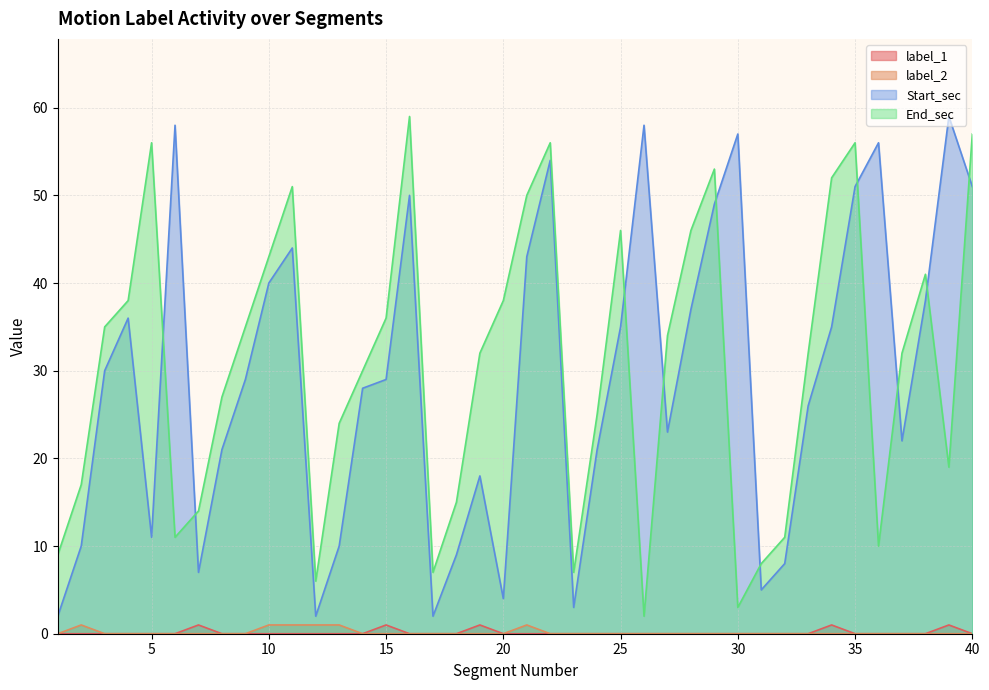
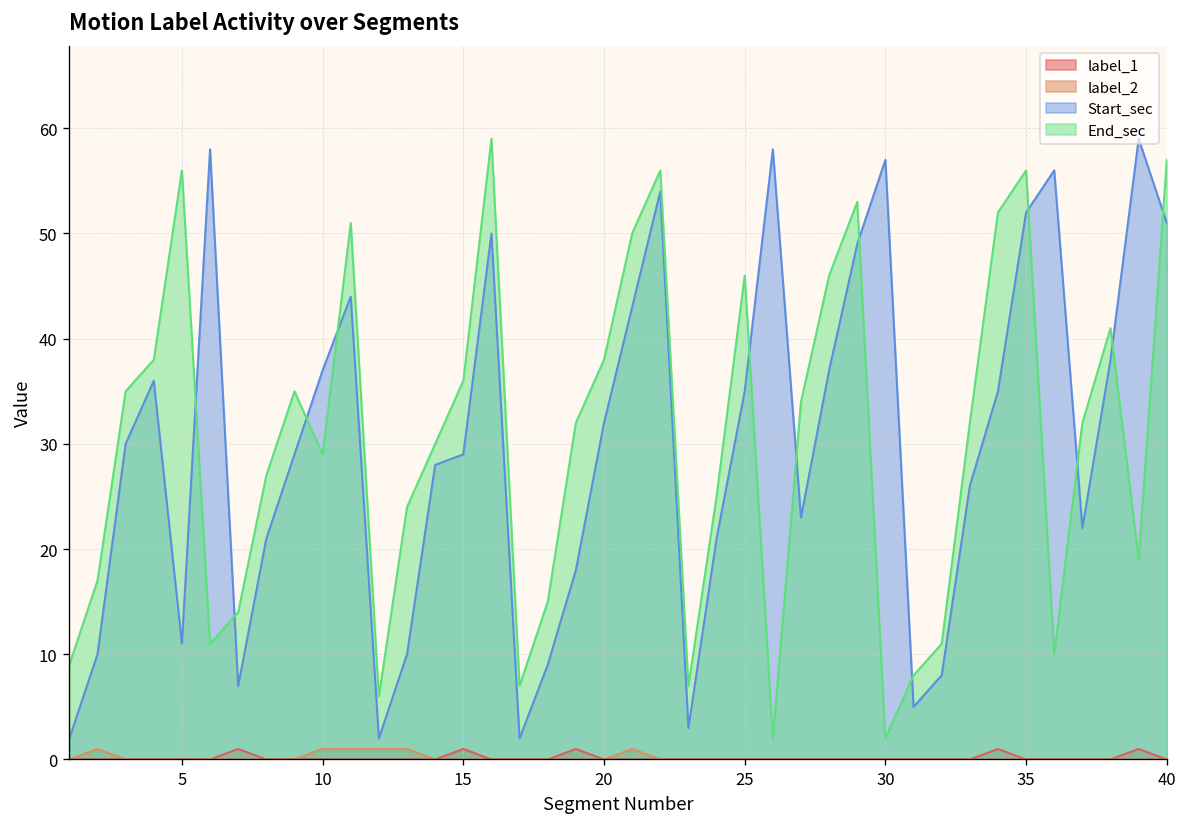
  {
    "Start_sec": {
      "5": 11,
-     "10": 40,
+     "10": 37,
      "15": 29,
-     "20": 4,
+     "20": 32,
      "25": 35,
      "30": 57,
-     "35": 51,
+     "35": 52,
      "40": 51
    },
    "End_sec": {
      "5": 56,
-     "10": 43,
+     "10": 29,
      "15": 36,
      "20": 38,
      "25": 46,
-     "30": 3,
+     "30": 2,
      "35": 56,
      "40": 57
    }
  }
